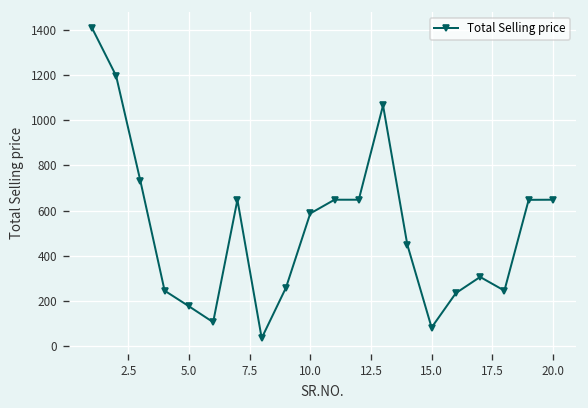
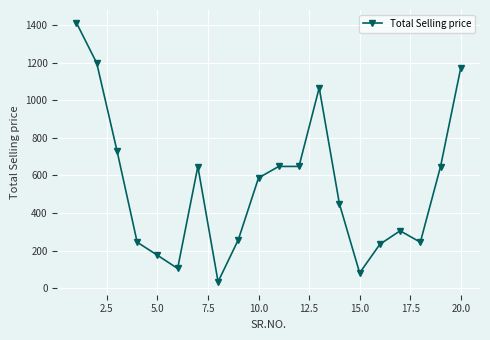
  {
    "5.0": 170,
    "10.0": 590,
    "15.0": 80,
-   "20.0": 650
+   "20.0": 1170
  }
